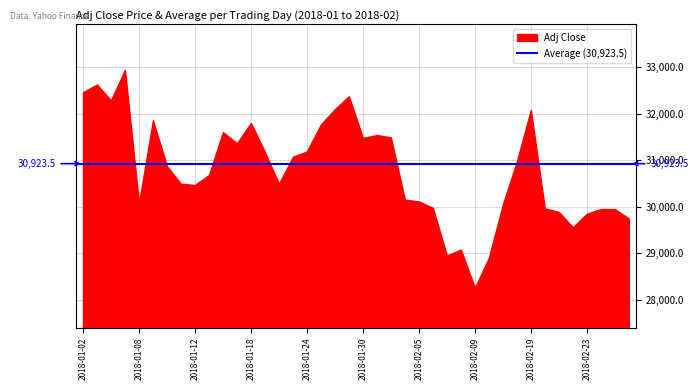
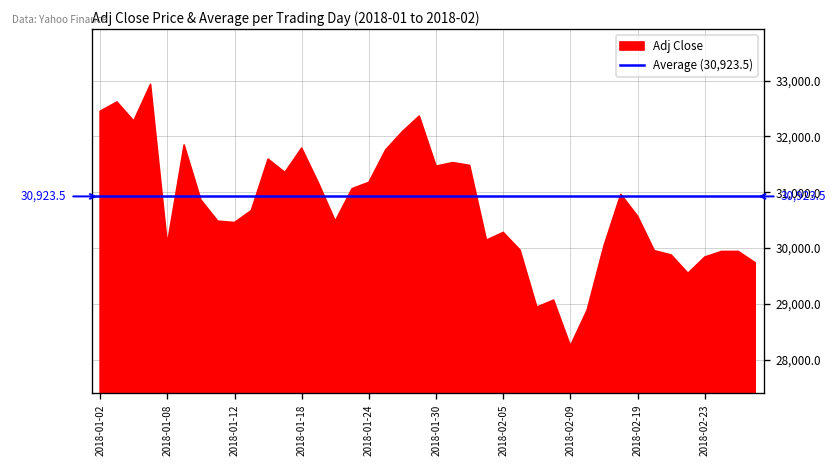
  {
    "2018-01-02": "32,500",
    "2018-01-08": "30,100",
    "2018-01-12": "30,500",
    "2018-01-18": "31,800",
    "2018-01-24": "31,200",
    "2018-01-30": "31,500",
-   "2018-02-05": "30,100",
+   "2018-02-05": "30,300",
    "2018-02-09": "28,200",
-   "2018-02-19": "32,100",
+   "2018-02-19": "30,600",
    "2018-02-23": "29,800"
  }
